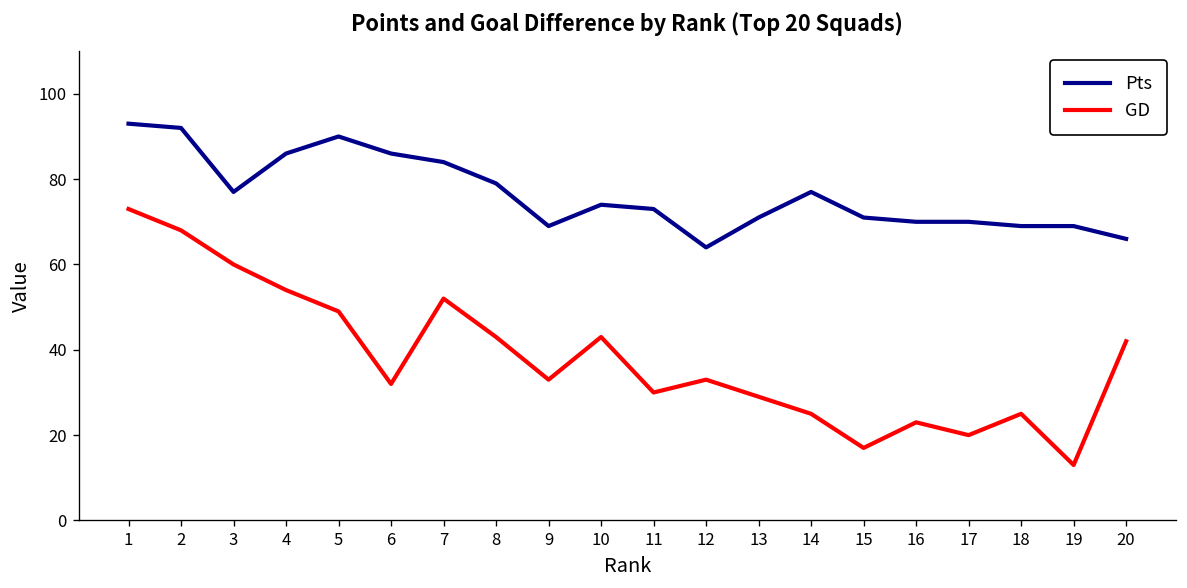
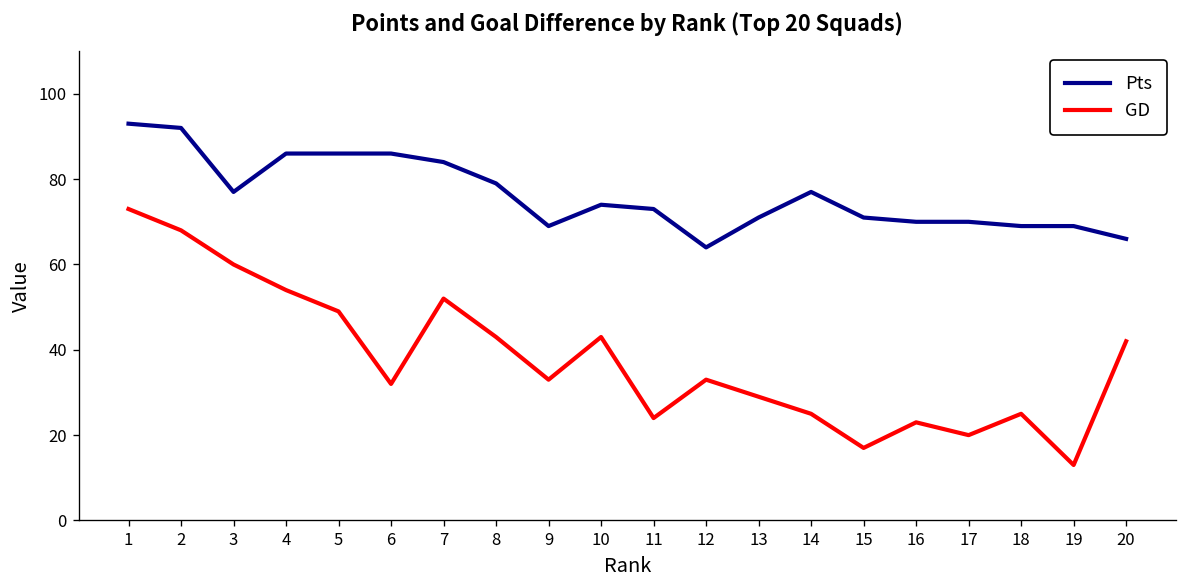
  {
    "Pts": {
      "1": 93,
      "2": 92,
      "3": 77,
      "4": 86,
-     "5": 90,
+     "5": 86,
      "6": 86,
      "7": 84,
      "8": 79,
      "9": 69,
      "10": 74,
      "11": 73,
      "12": 64,
      "13": 71,
      "14": 77,
      "15": 71,
      "16": 70,
      "17": 70,
      "18": 69,
      "19": 69,
      "20": 66
    },
    "GD": {
      "1": 73,
      "2": 68,
      "3": 60,
      "4": 54,
      "5": 49,
      "6": 32,
      "7": 52,
      "8": 43,
      "9": 33,
      "10": 43,
-     "11": 30,
+     "11": 24,
      "12": 33,
      "13": 29,
      "14": 25,
      "15": 17,
      "16": 23,
      "17": 20,
      "18": 25,
      "19": 13,
      "20": 42
    }
  }
